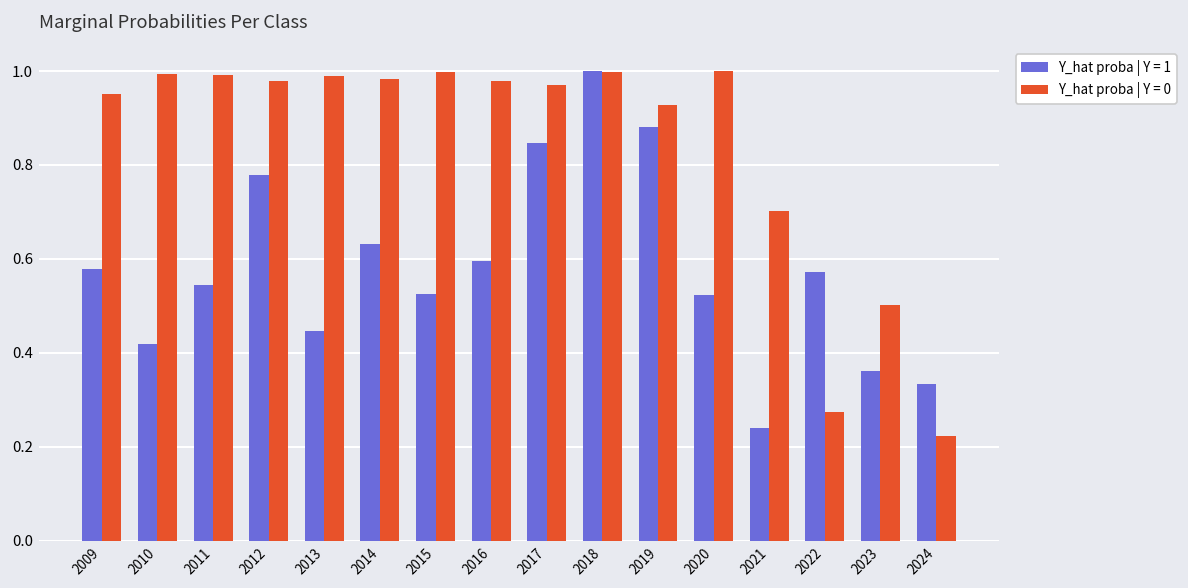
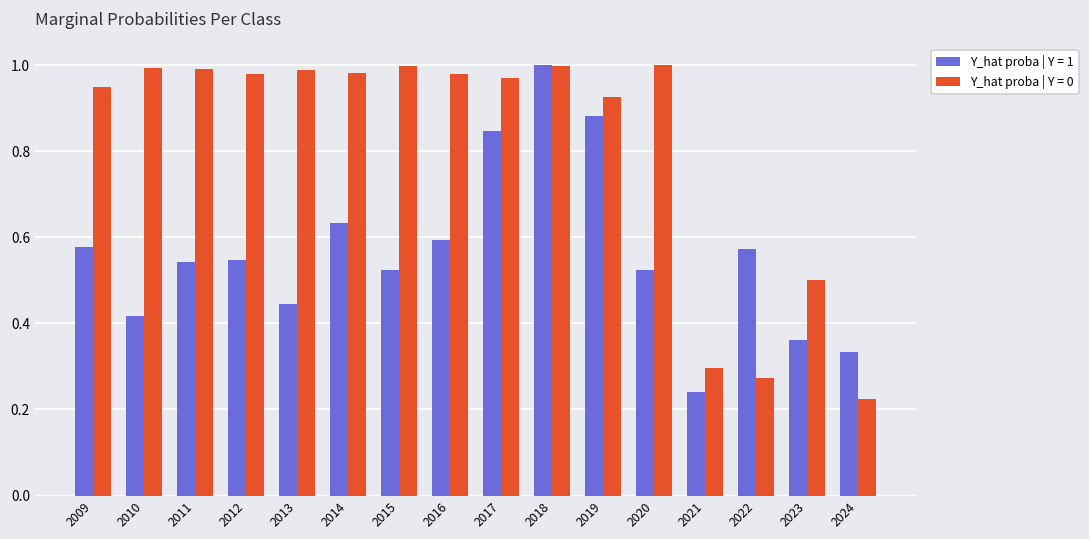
  {
    "Y_hat proba | Y = 1": {
      "2009": 0.58,
      "2010": 0.42,
      "2011": 0.54,
-     "2012": 0.78,
+     "2012": 0.55,
      "2013": 0.45,
      "2014": 0.63,
      "2015": 0.52,
      "2016": 0.59,
      "2017": 0.85,
      "2018": 1.00,
      "2019": 0.88,
      "2020": 0.52,
      "2021": 0.24,
      "2022": 0.57,
      "2023": 0.36,
      "2024": 0.33
    },
    "Y_hat proba | Y = 0": {
      "2009": 0.95,
      "2010": 0.99,
      "2011": 0.99,
      "2012": 0.98,
      "2013": 0.99,
      "2014": 0.98,
      "2015": 1.00,
      "2016": 0.98,
      "2017": 0.97,
      "2018": 1.00,
      "2019": 0.93,
      "2020": 1.00,
-     "2021": 0.70,
+     "2021": 0.30,
      "2022": 0.27,
      "2023": 0.50,
      "2024": 0.22
    }
  }
